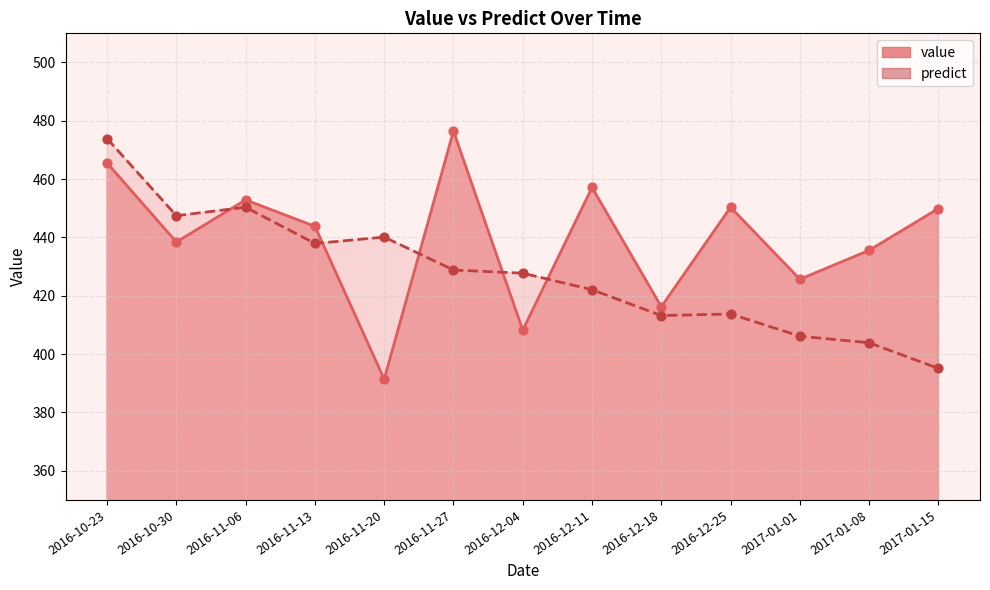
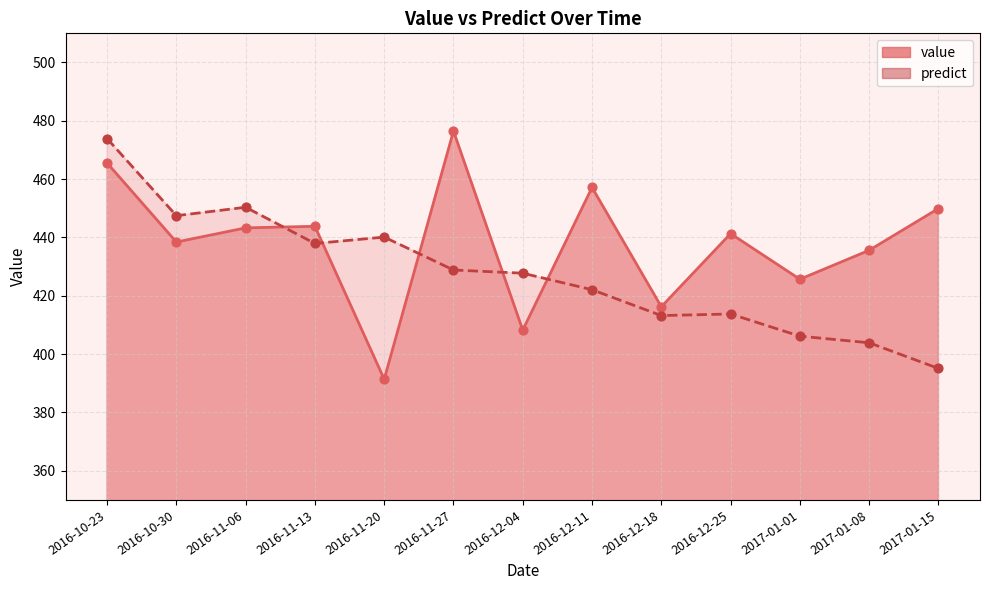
  {
    "value": {
      "2016-10-23": 466,
      "2016-10-30": 438,
-     "2016-11-06": 453,
+     "2016-11-06": 443,
      "2016-11-13": 444,
      "2016-11-20": 391,
      "2016-11-27": 477,
      "2016-12-04": 408,
      "2016-12-11": 457,
      "2016-12-18": 416,
-     "2016-12-25": 450,
+     "2016-12-25": 441,
      "2017-01-01": 426,
      "2017-01-08": 436,
      "2017-01-15": 450
    }
  }
